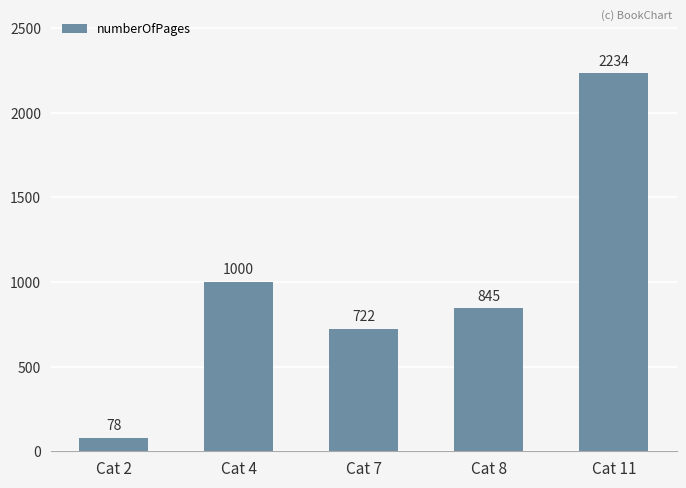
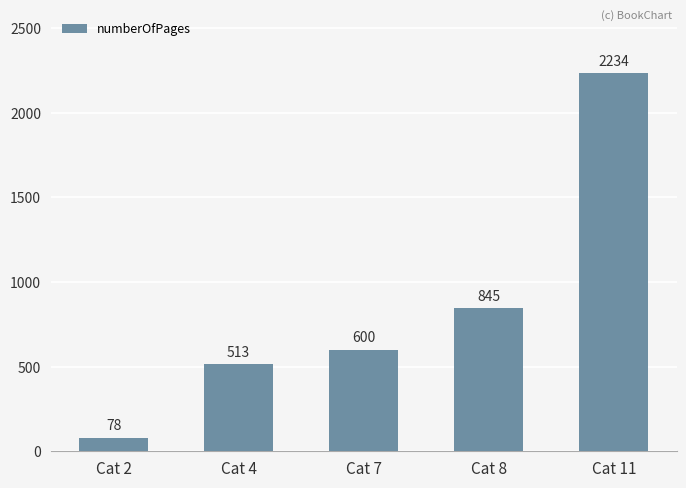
  {
    "Cat 2": 78,
-   "Cat 4": 1000,
-   "Cat 7": 722,
+   "Cat 4": 513,
+   "Cat 7": 600,
    "Cat 8": 845,
    "Cat 11": 2234
  }
